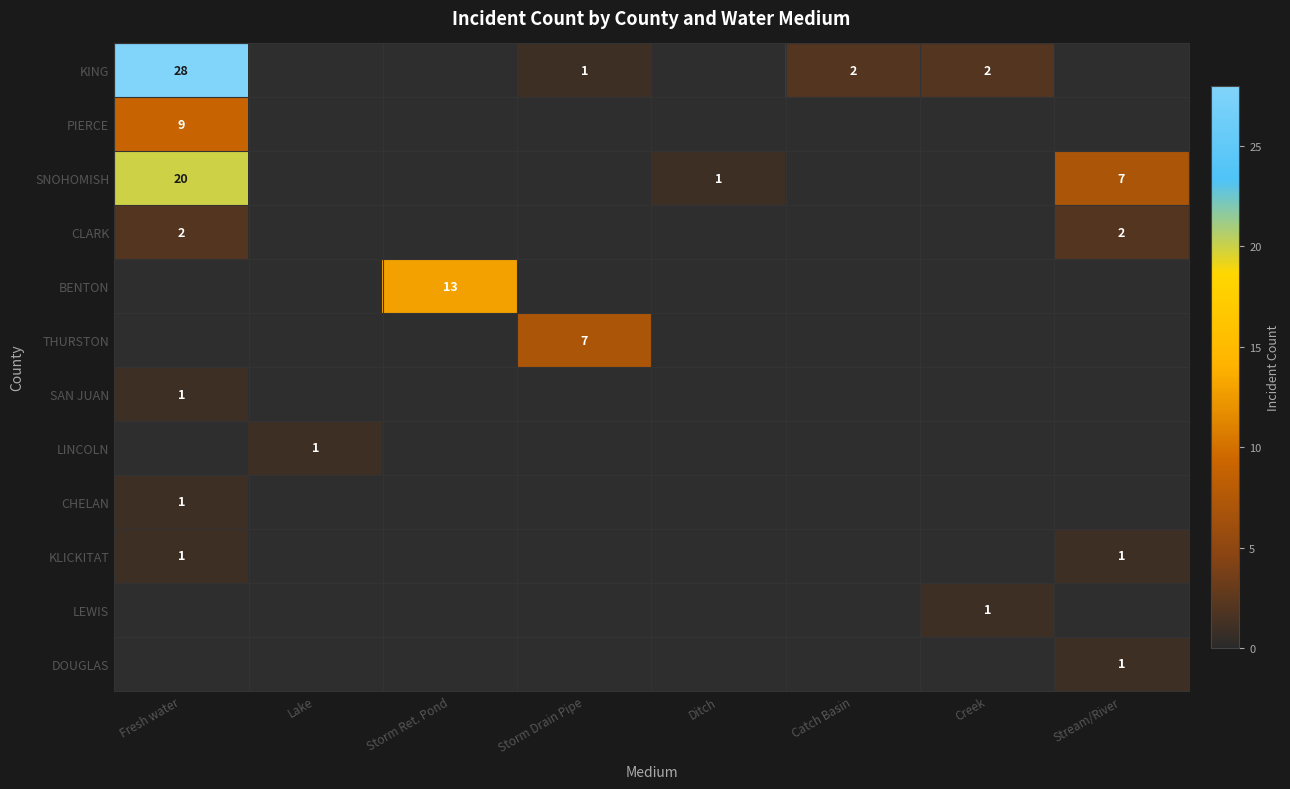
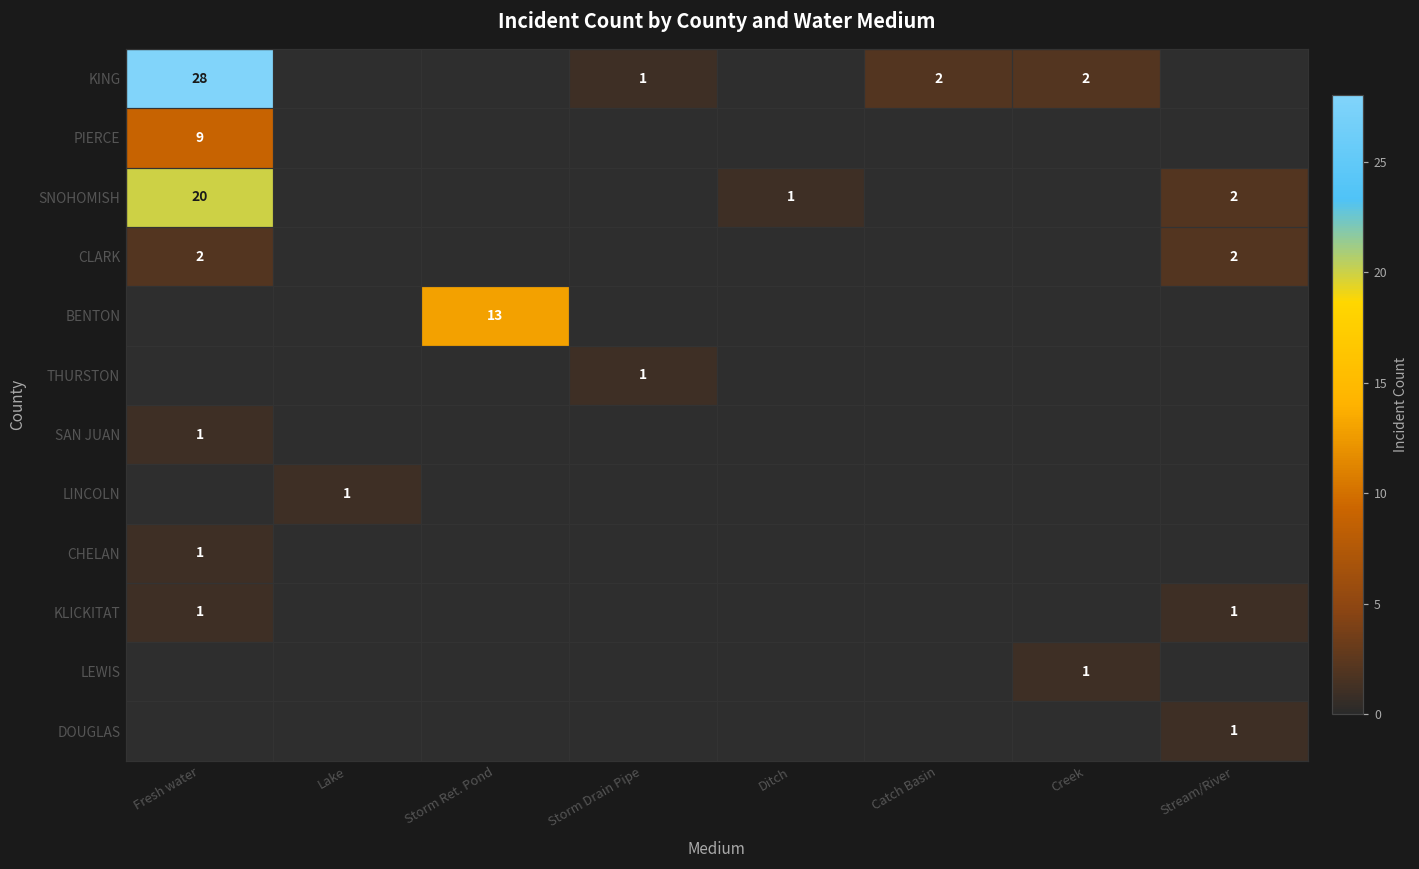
  {
    "KING": {
      "Fresh water": 28,
      "Storm Drain Pipe": 1,
      "Catch Basin": 2,
      "Creek": 2
    },
    "PIERCE": {
      "Fresh water": 9
    },
    "SNOHOMISH": {
      "Fresh water": 20,
      "Ditch": 1,
-     "Stream/River": 7
+     "Stream/River": 2
    },
    "CLARK": {
      "Fresh water": 2,
      "Stream/River": 2
    },
    "BENTON": {
      "Storm Ret. Pond": 13
    },
    "THURSTON": {
-     "Storm Drain Pipe": 7
+     "Storm Drain Pipe": 1
    },
    "SAN JUAN": {
      "Fresh water": 1
    },
    "LINCOLN": {
      "Lake": 1
    },
    "CHELAN": {
      "Fresh water": 1
    },
    "KLICKITAT": {
      "Fresh water": 1,
      "Stream/River": 1
    },
    "LEWIS": {
      "Creek": 1
    },
    "DOUGLAS": {
      "Stream/River": 1
    }
  }
